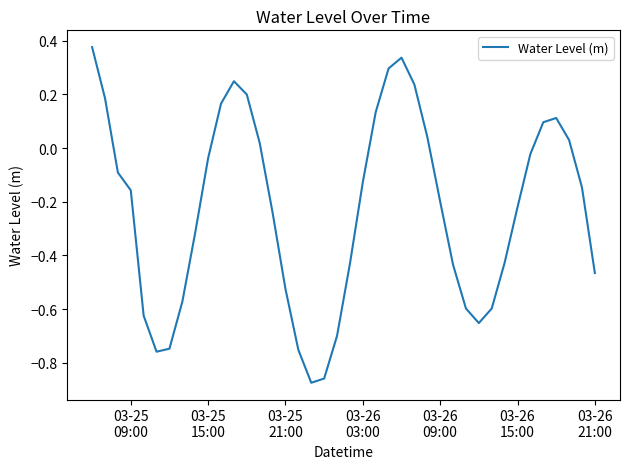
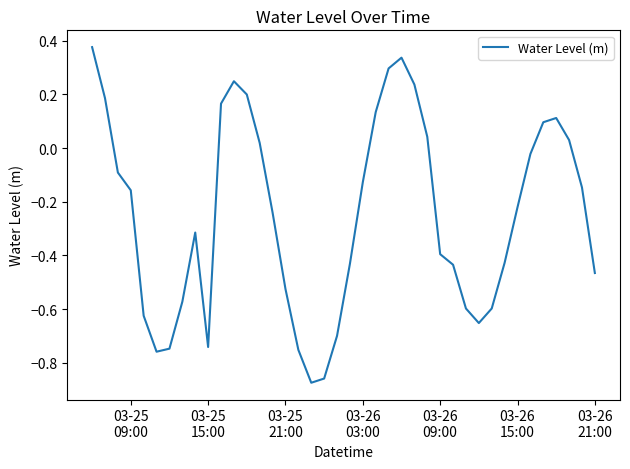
  {
    "03-25 09:00": -0.16,
-   "03-25 15:00": -0.04,
+   "03-25 15:00": -0.74,
    "03-25 21:00": -0.52,
    "03-26 03:00": -0.13,
-   "03-26 09:00": -0.20,
+   "03-26 09:00": -0.40,
    "03-26 15:00": -0.22,
    "03-26 21:00": -0.47
  }
